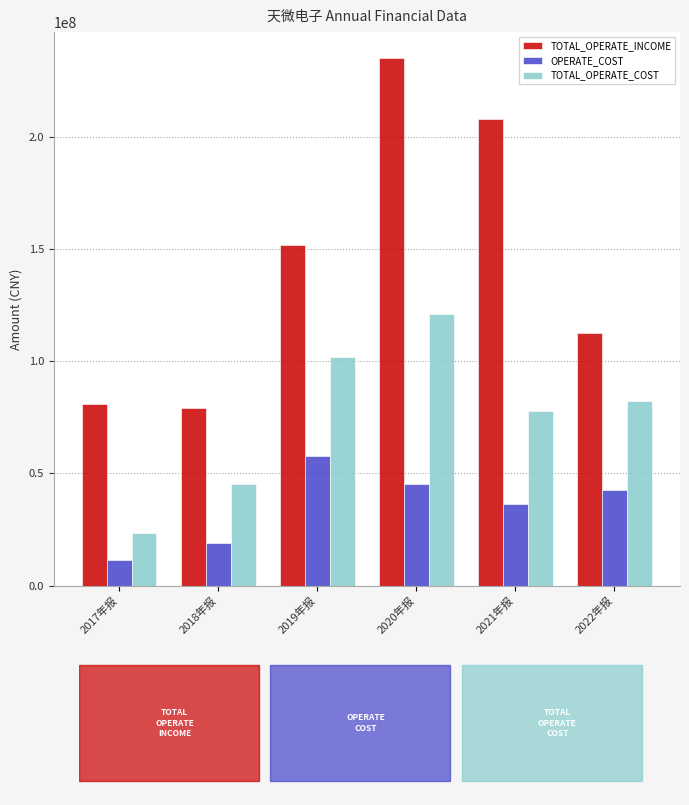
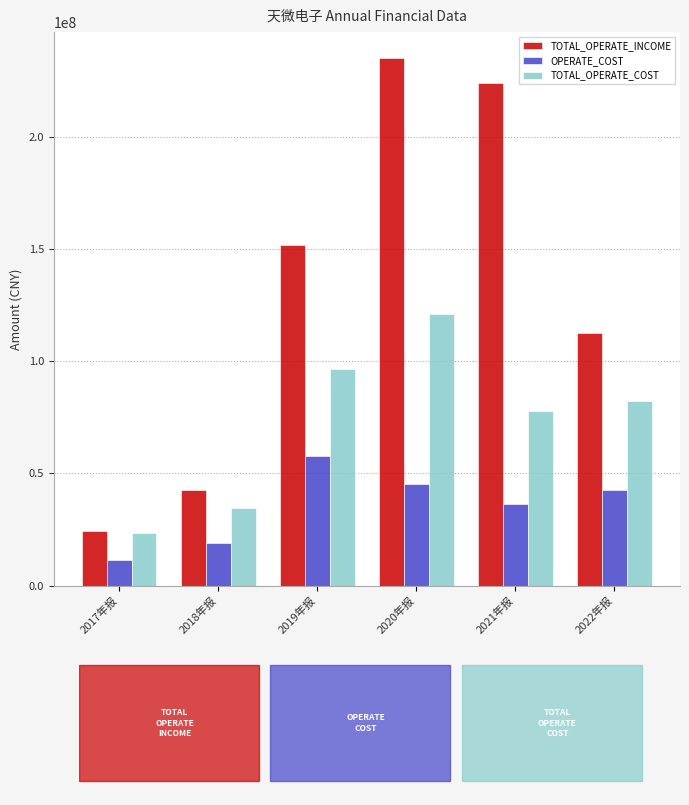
  {
    "TOTAL_OPERATE_INCOME": {
-     "2017年报": 81000000,
-     "2018年报": 79000000,
+     "2017年报": 24000000,
+     "2018年报": 43000000,
      "2019年报": 152000000,
      "2020年报": 235000000,
-     "2021年报": 208000000,
+     "2021年报": 224000000,
      "2022年报": 112000000
    },
    "OPERATE_COST": {
      "2017年报": 11000000,
      "2018年报": 19000000,
      "2019年报": 58000000,
      "2020年报": 45000000,
      "2021年报": 36000000,
      "2022年报": 43000000
    },
    "TOTAL_OPERATE_COST": {
      "2017年报": 23000000,
-     "2018年报": 45000000,
-     "2019年报": 102000000,
+     "2018年报": 34000000,
+     "2019年报": 96000000,
      "2020年报": 121000000,
      "2021年报": 78000000,
      "2022年报": 82000000
    }
  }
